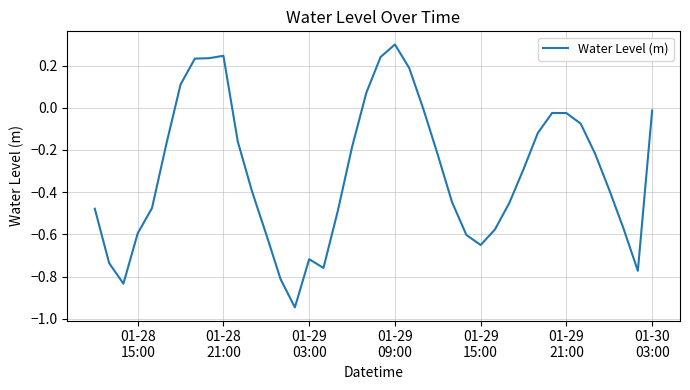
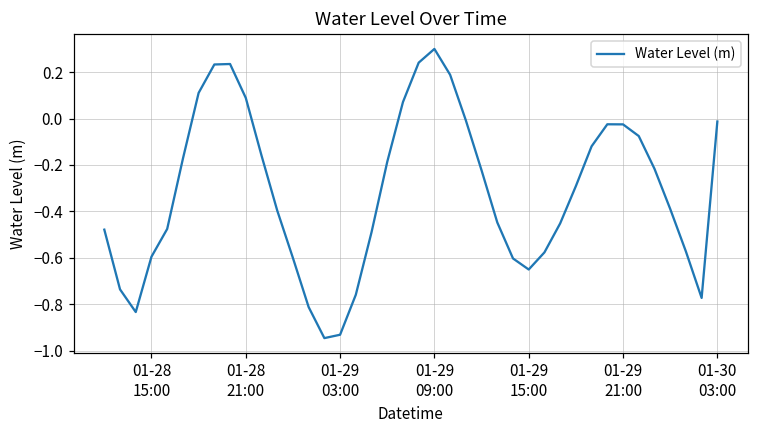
  {
    "01-28 15:00": -0.60,
-   "01-28 21:00": 0.25,
-   "01-29 03:00": -0.72,
+   "01-28 21:00": 0.09,
+   "01-29 03:00": -0.93,
    "01-29 09:00": 0.30,
    "01-29 15:00": -0.65,
    "01-29 21:00": -0.03,
    "01-30 03:00": -0.01
  }
